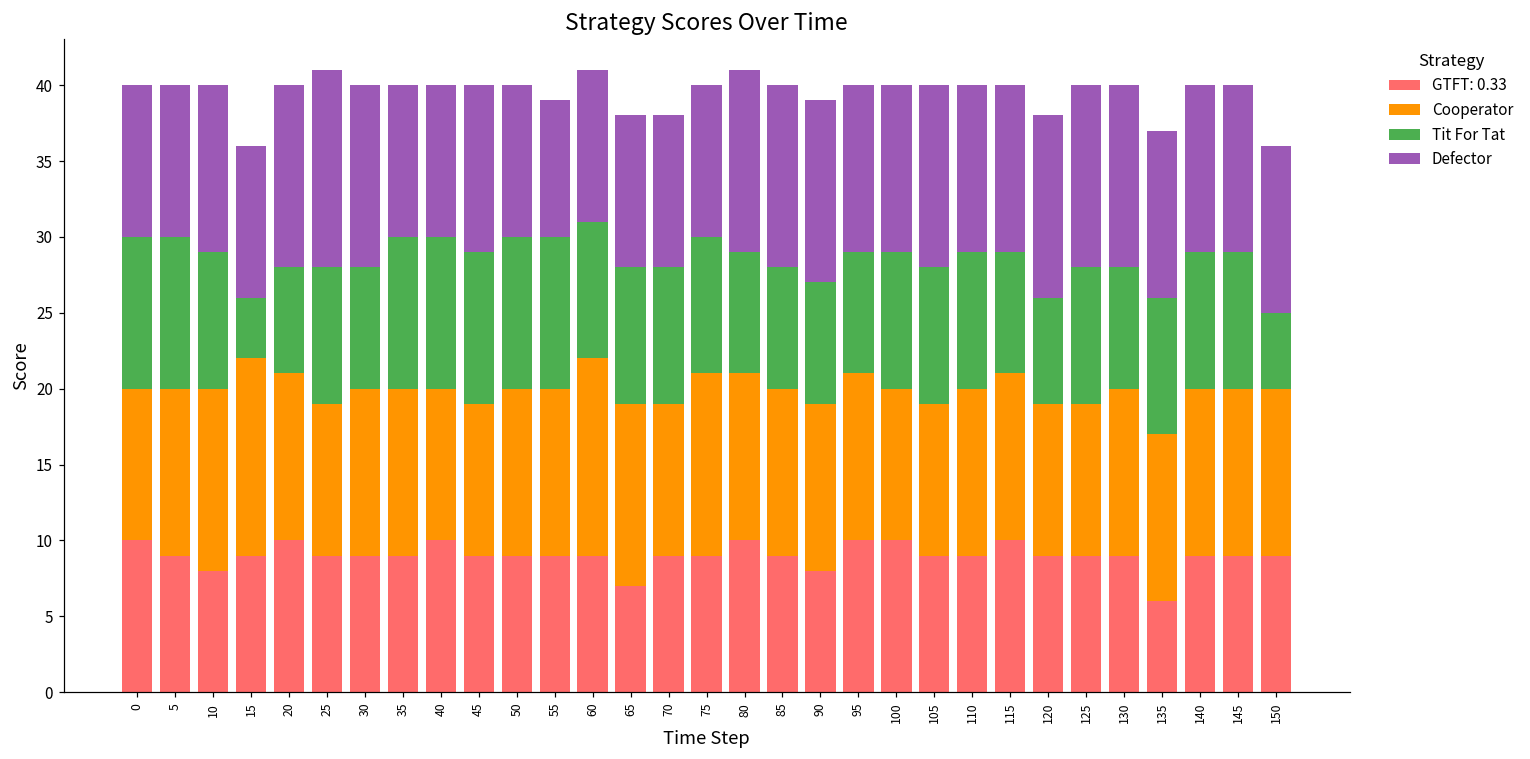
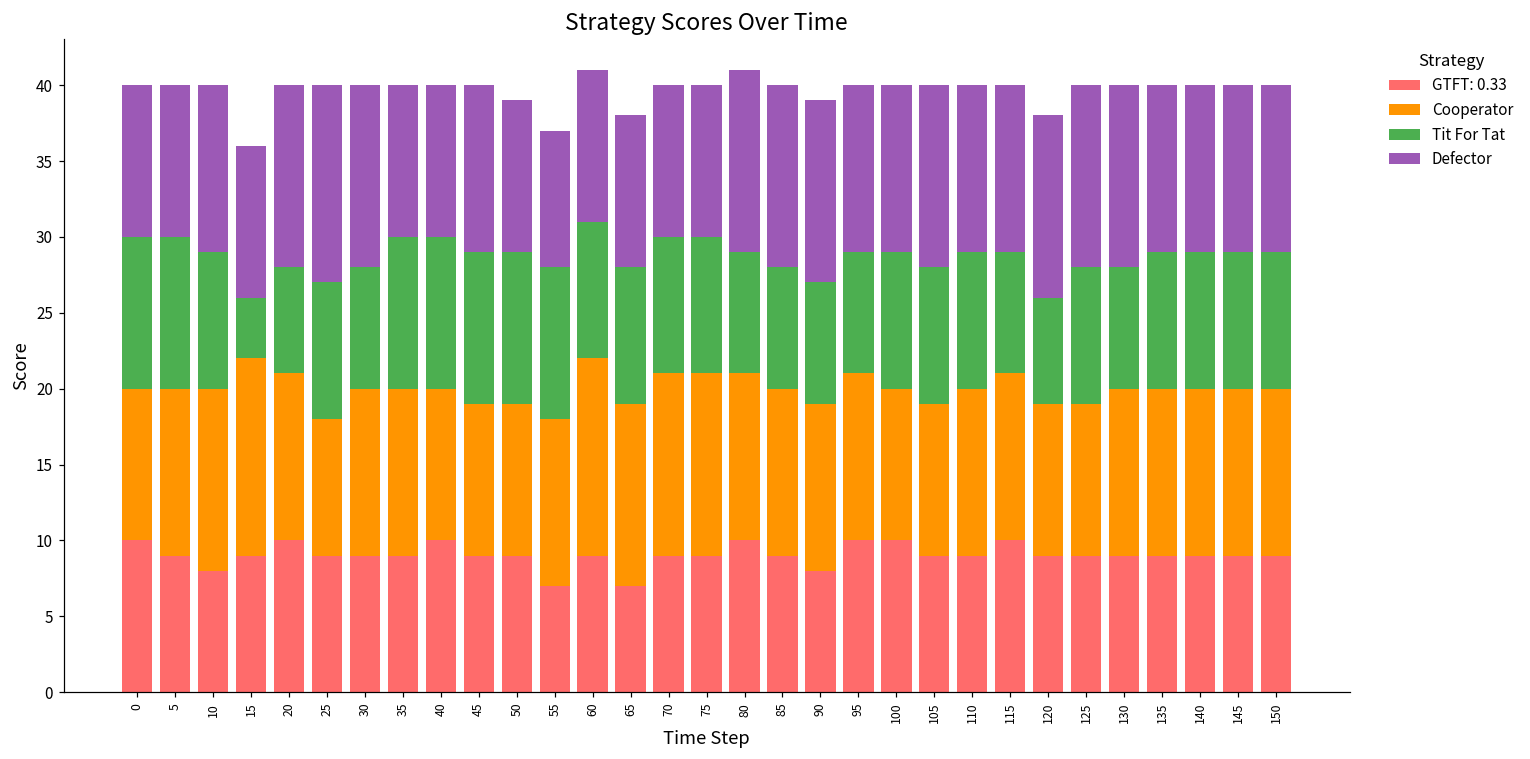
  {
    "GTFT: 0.33": {
      "0": 10,
      "5": 9,
      "10": 8,
      "15": 9,
      "20": 10,
      "25": 9,
      "30": 9,
      "35": 9,
      "40": 10,
      "45": 9,
      "50": 9,
-     "55": 9,
+     "55": 7,
      "60": 9,
      "65": 7,
      "70": 9,
      "75": 9,
      "80": 10,
      "85": 9,
      "90": 8,
      "95": 10,
      "100": 10,
      "105": 9,
      "110": 9,
      "115": 10,
      "120": 9,
      "125": 9,
      "130": 9,
-     "135": 6,
+     "135": 9,
      "140": 9,
      "145": 9,
      "150": 9
    },
    "Cooperator": {
      "0": 10,
      "5": 11,
      "10": 12,
      "15": 13,
      "20": 11,
-     "25": 10,
+     "25": 9,
      "30": 11,
      "35": 11,
      "40": 10,
      "45": 10,
-     "50": 11,
+     "50": 10,
      "55": 11,
      "60": 13,
      "65": 12,
-     "70": 10,
+     "70": 12,
      "75": 12,
      "80": 11,
      "85": 11,
      "90": 11,
      "95": 11,
      "100": 10,
      "105": 10,
      "110": 11,
      "115": 11,
      "120": 10,
      "125": 10,
      "130": 11,
      "135": 11,
      "140": 11,
      "145": 11,
      "150": 11
    },
    "Tit For Tat": {
      "0": 10,
      "5": 10,
      "10": 9,
      "15": 4,
      "20": 7,
      "25": 9,
      "30": 8,
      "35": 10,
      "40": 10,
      "45": 10,
      "50": 10,
      "55": 10,
      "60": 9,
      "65": 9,
      "70": 9,
      "75": 9,
      "80": 8,
      "85": 8,
      "90": 8,
      "95": 8,
      "100": 9,
      "105": 9,
      "110": 9,
      "115": 8,
      "120": 7,
      "125": 9,
      "130": 8,
      "135": 9,
      "140": 9,
      "145": 9,
-     "150": 5
+     "150": 9
    },
    "Defector": {
      "0": 10,
      "5": 10,
      "10": 11,
      "15": 10,
      "20": 12,
      "25": 13,
      "30": 12,
      "35": 10,
      "40": 10,
      "45": 11,
      "50": 10,
      "55": 9,
      "60": 10,
      "65": 10,
      "70": 10,
      "75": 10,
      "80": 12,
      "85": 12,
      "90": 12,
      "95": 11,
      "100": 11,
      "105": 12,
      "110": 11,
      "115": 11,
      "120": 12,
      "125": 12,
      "130": 12,
      "135": 11,
      "140": 11,
      "145": 11,
      "150": 11
    }
  }
